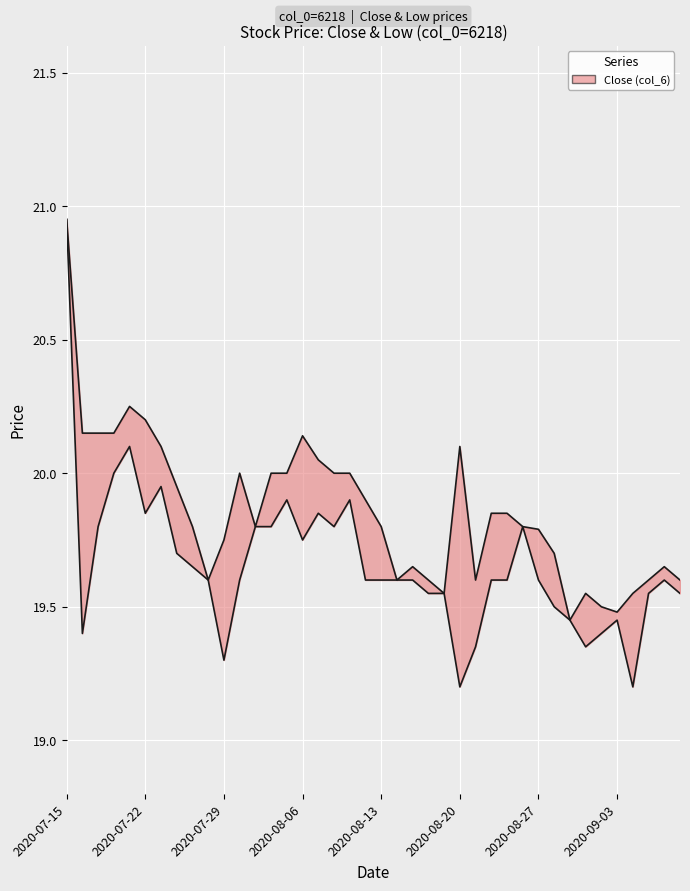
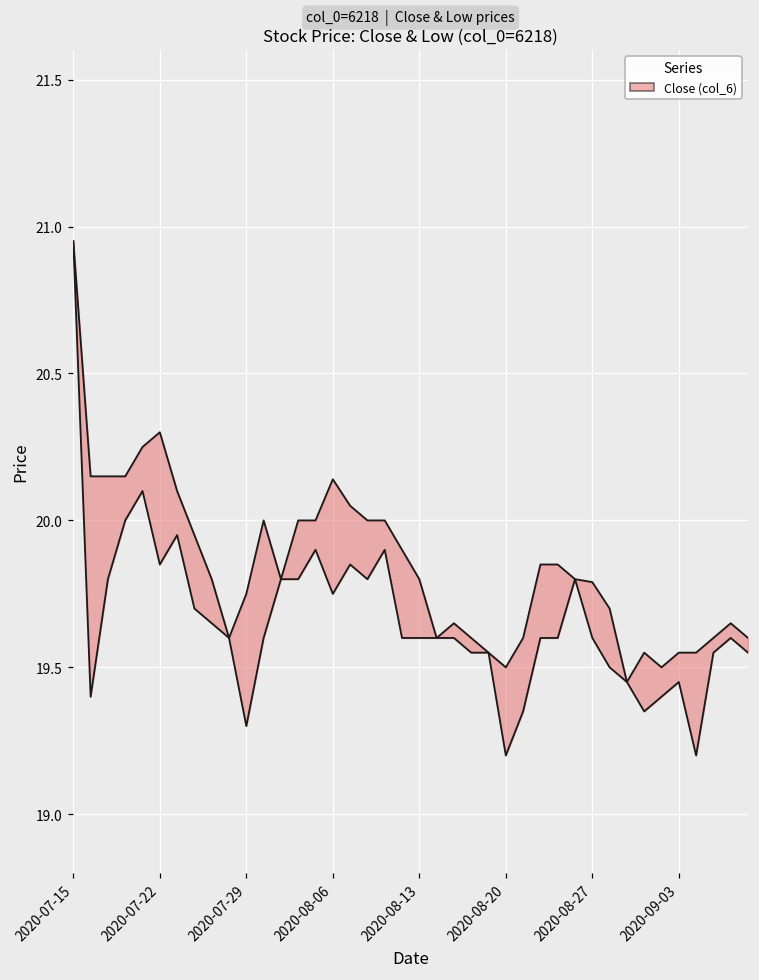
  {
    "Close (col_6)": {
-     "2020-07-22": 20.2,
+     "2020-07-22": 20.3,
      "2020-07-29": 19.75,
      "2020-08-06": 20.14,
      "2020-08-13": 19.80,
-     "2020-08-20": 20.1,
+     "2020-08-20": 19.5,
      "2020-08-27": 19.79,
-     "2020-09-03": 19.48
+     "2020-09-03": 19.55
    }
  }
